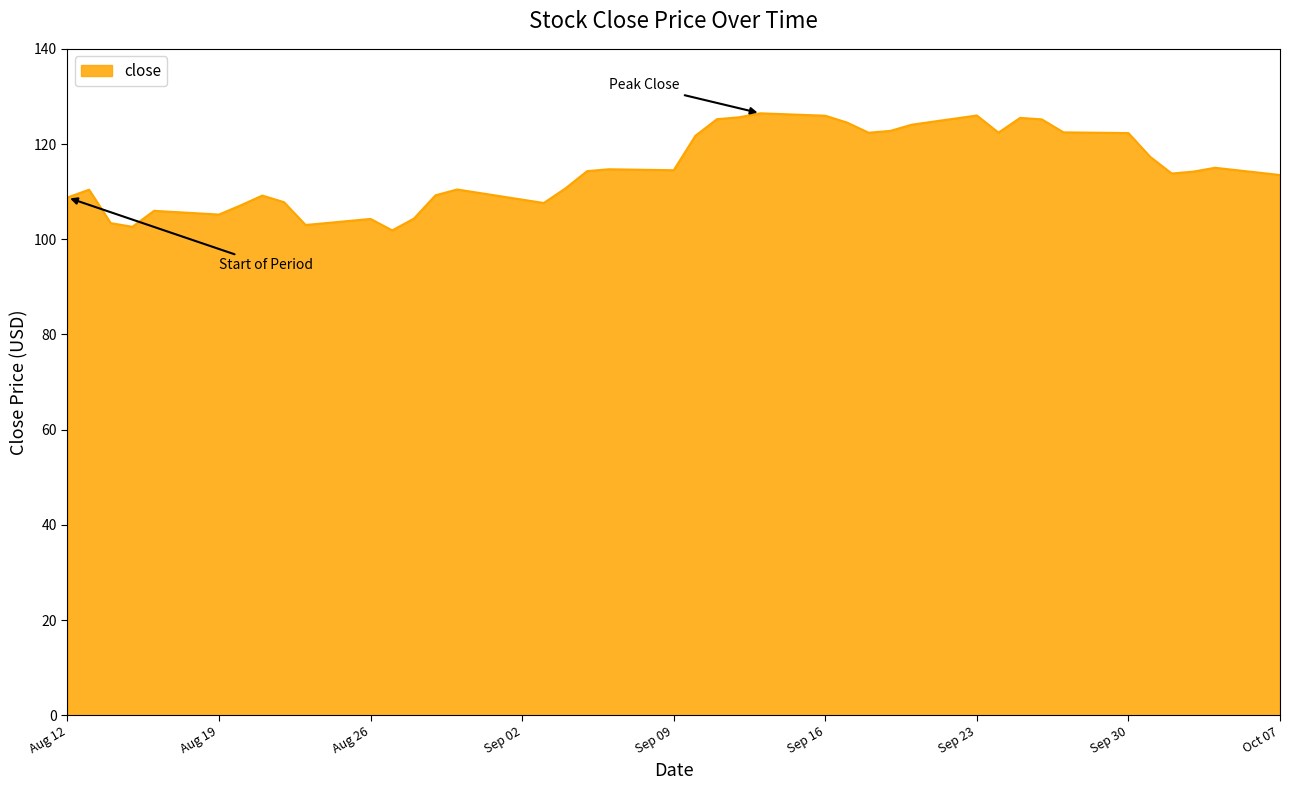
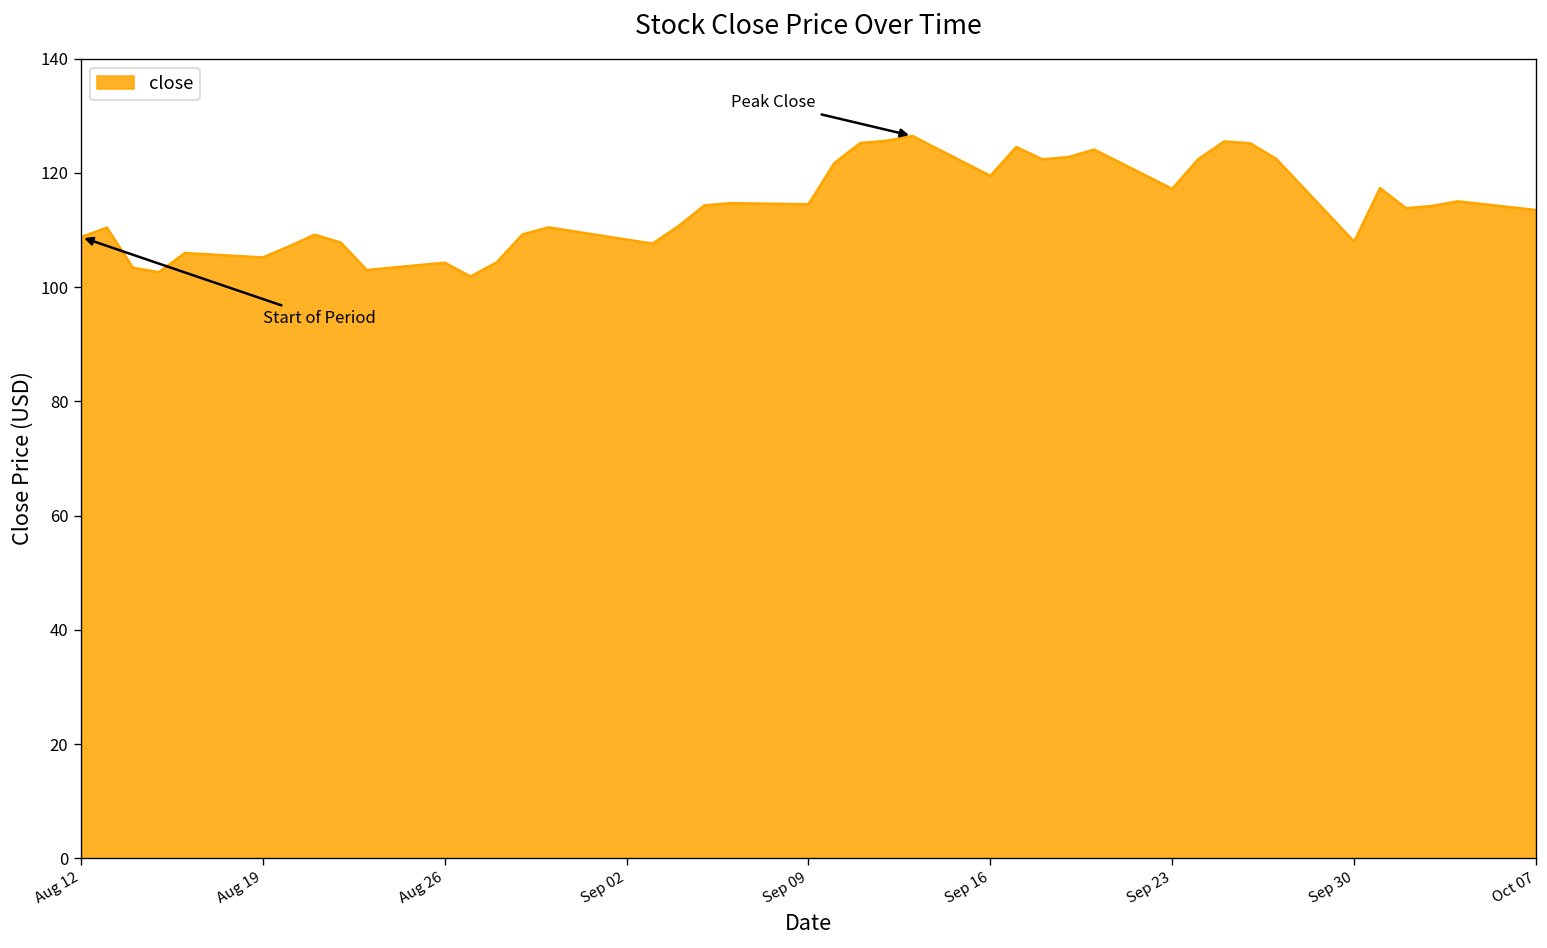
  {
    "Aug 12": 109,
    "Aug 19": 105,
    "Aug 26": 104,
    "Sep 09": 114,
-   "Sep 16": 126,
-   "Sep 23": 126,
-   "Sep 30": 122,
+   "Sep 16": 119,
+   "Sep 23": 117,
+   "Sep 30": 108,
    "Oct 07": 113
  }
